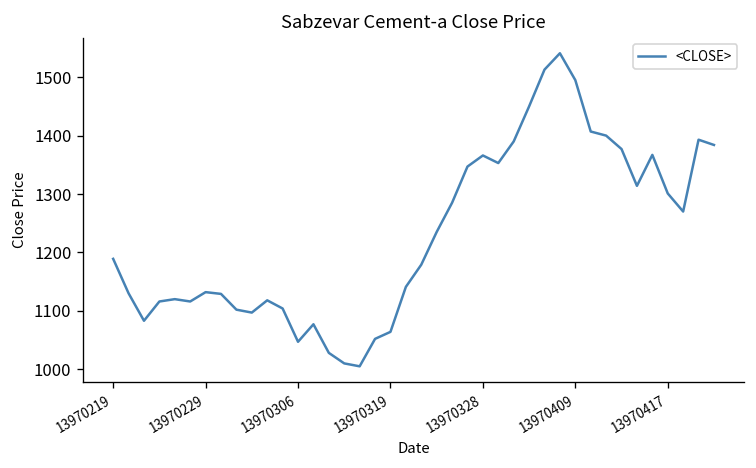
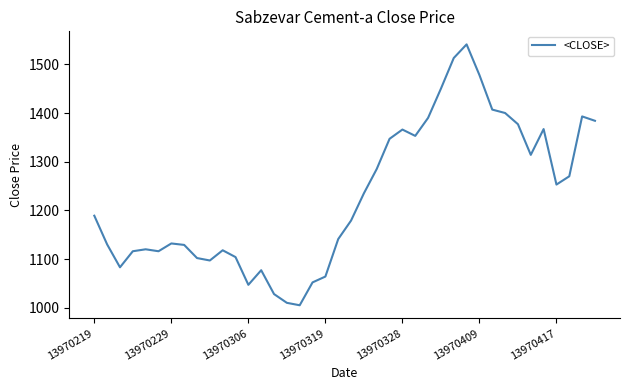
  {
    "13970219": 1190,
    "13970229": 1130,
    "13970306": 1050,
    "13970319": 1060,
    "13970328": 1370,
-   "13970409": 1500,
-   "13970417": 1300
+   "13970409": 1480,
+   "13970417": 1250
  }
